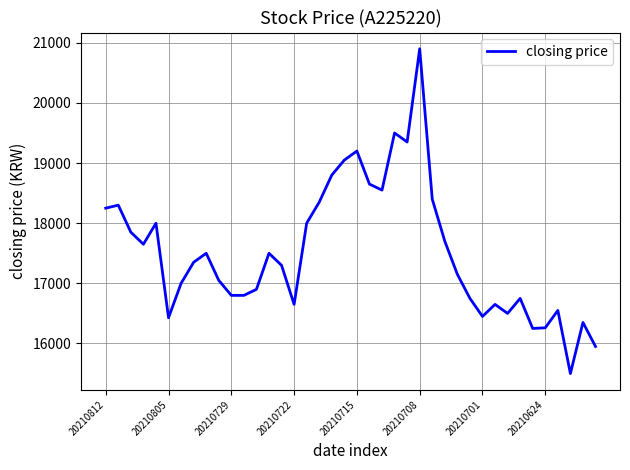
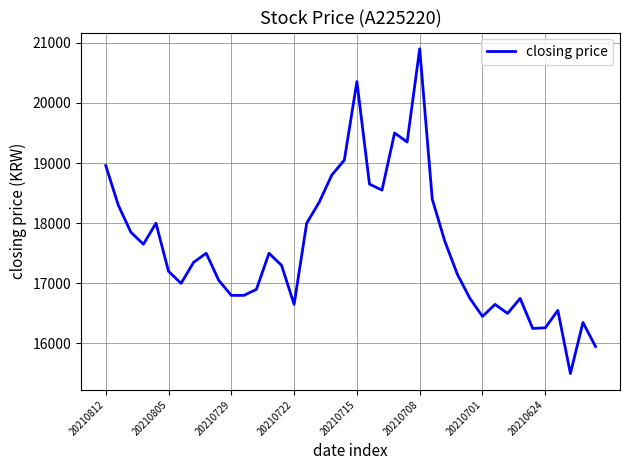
  {
-   "20210812": 18300,
-   "20210805": 16400,
+   "20210812": 19000,
+   "20210805": 17200,
    "20210729": 16800,
    "20210722": 16700,
-   "20210715": 19200,
+   "20210715": 20400,
    "20210708": 20900,
    "20210701": 16500,
    "20210624": 16300
  }
